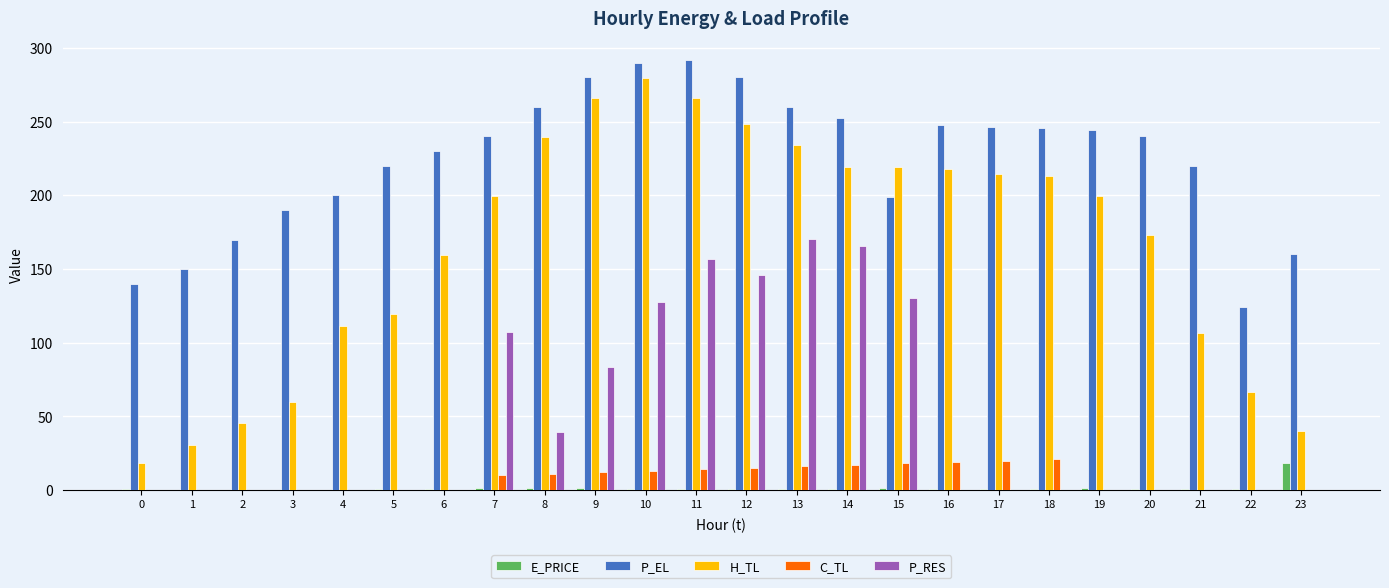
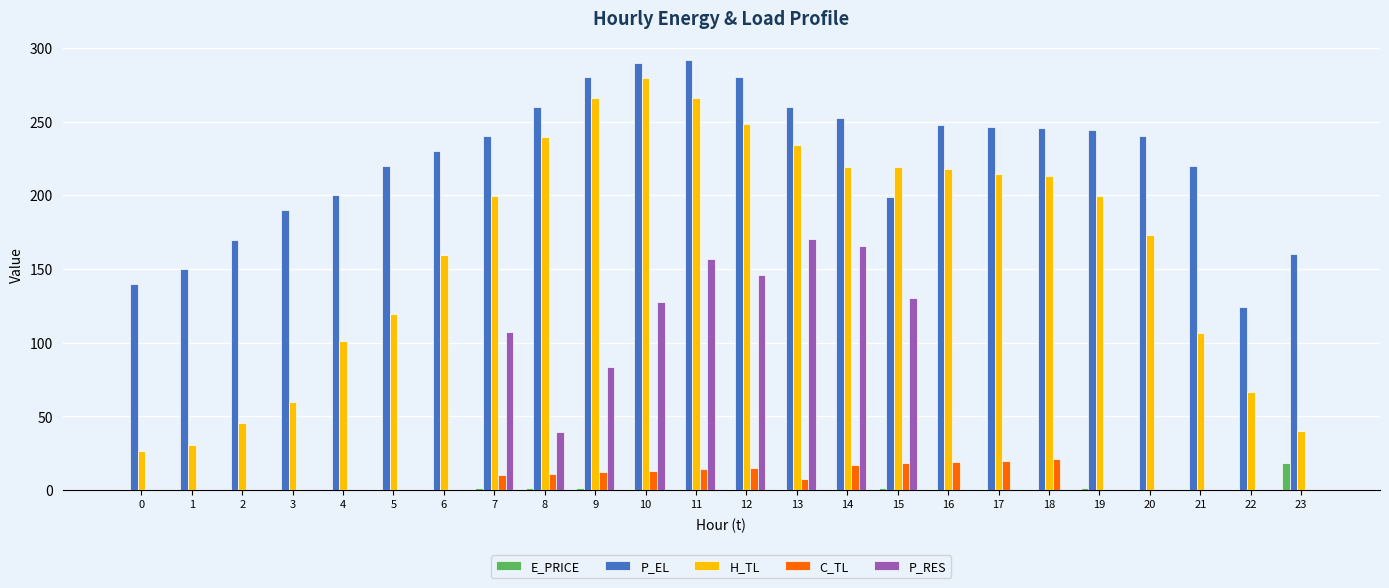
  {
    "E_PRICE": {
      "23": 18
    },
    "P_EL": {
      "0": 140,
      "1": 150,
      "2": 170,
      "3": 190,
      "4": 200,
      "5": 220,
      "6": 230,
      "7": 240,
      "8": 260,
      "9": 280,
      "10": 290,
      "11": 292,
      "12": 280,
      "13": 260,
      "14": 252,
      "15": 199,
      "16": 248,
      "17": 246,
      "18": 246,
      "19": 244,
      "20": 240,
      "21": 220,
      "22": 124,
      "23": 160
    },
    "H_TL": {
-     "0": 18,
+     "0": 27,
      "1": 31,
      "2": 45,
      "3": 60,
-     "4": 111,
+     "4": 101,
      "5": 120,
      "6": 160,
      "7": 200,
      "8": 239,
      "9": 266,
      "10": 279,
      "11": 266,
      "12": 249,
      "13": 234,
      "14": 219,
      "15": 220,
      "16": 218,
      "17": 214,
      "18": 213,
      "19": 200,
      "20": 173,
      "21": 106,
      "22": 67,
      "23": 40
    },
    "C_TL": {
      "0": 0,
      "1": 0,
      "2": 0,
      "3": 0,
      "4": 0,
      "5": 0,
      "6": 0,
      "7": 10,
      "8": 11,
      "9": 12,
      "10": 13,
      "11": 14,
      "12": 15,
-     "13": 16,
+     "13": 8,
      "14": 17,
      "15": 18,
      "16": 19,
      "17": 20,
      "18": 21,
      "19": 0,
      "20": 0,
      "21": 0,
      "22": 0,
      "23": 0
    },
    "P_RES": {
      "0": 0,
      "1": 0,
      "2": 0,
      "3": 0,
      "4": 0,
      "5": 0,
      "6": 0,
      "7": 107,
      "8": 40,
      "9": 84,
      "10": 128,
      "11": 157,
      "12": 146,
      "13": 170,
      "14": 166,
      "15": 130,
      "16": 0,
      "17": 0,
      "18": 0,
      "19": 0,
      "20": 0,
      "21": 0,
      "22": 0,
      "23": 0
    }
  }
